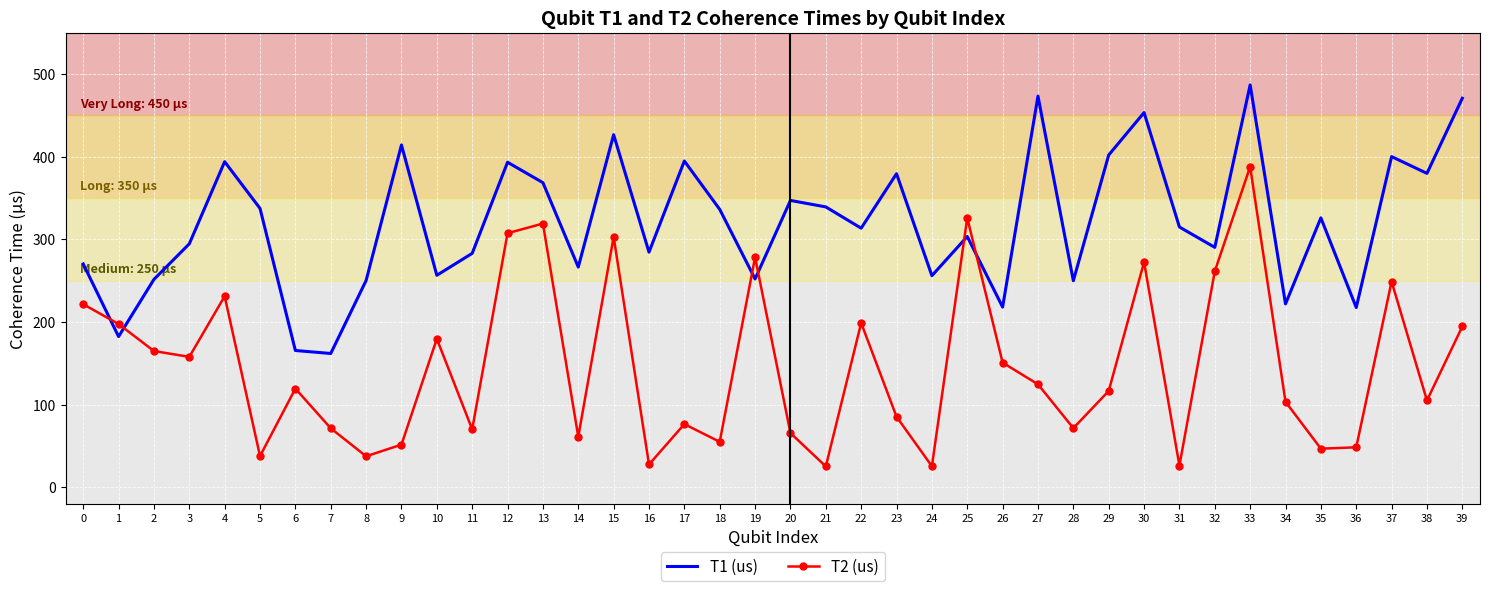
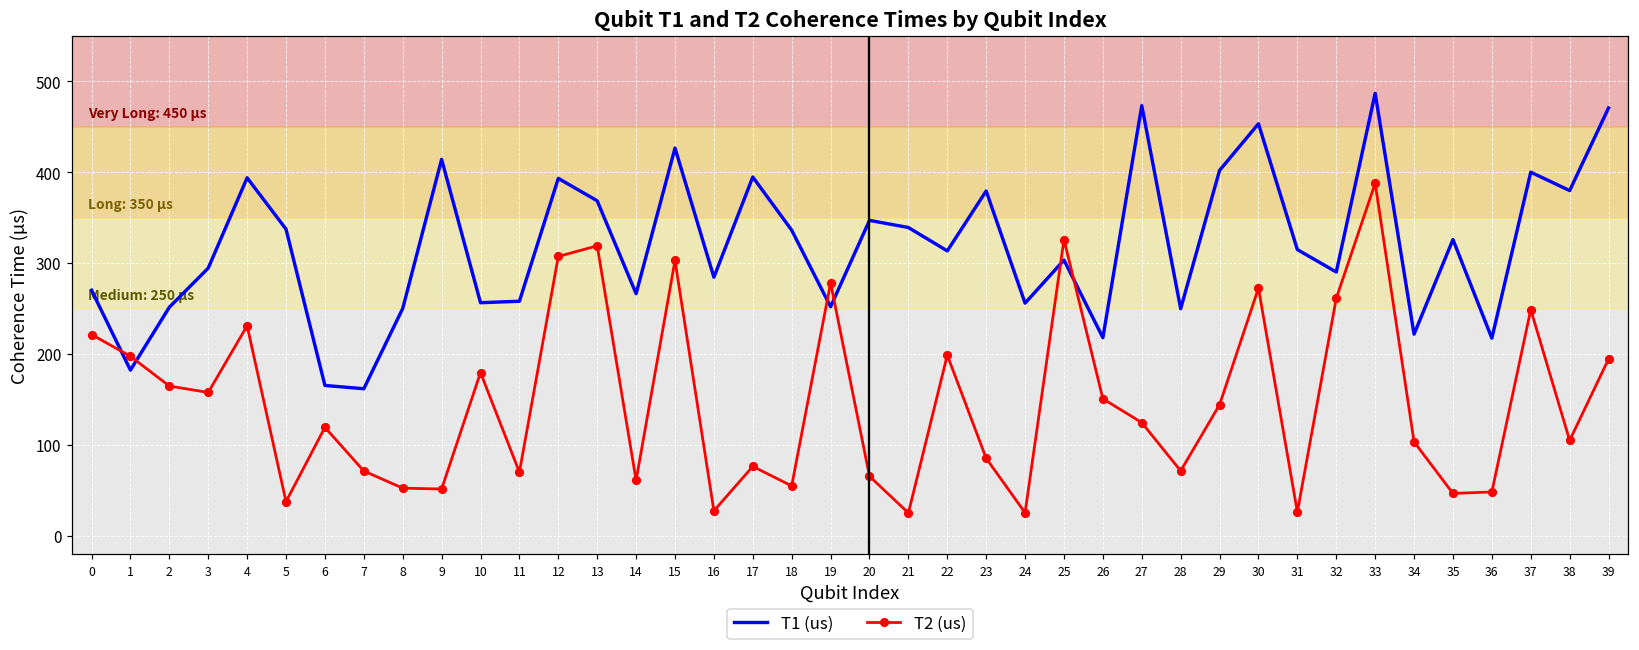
  {
    "T1 (us)": {
      "1": 180,
      "2": 250,
      "3": 290,
      "4": 390,
      "5": 340,
      "6": 170,
      "7": 160,
      "8": 250,
      "9": 410,
      "10": 260,
-     "11": 280,
+     "11": 260,
      "12": 390,
      "13": 370,
      "14": 270,
      "15": 430,
      "16": 280,
      "17": 390,
      "18": 340,
      "19": 250,
      "20": 350,
      "21": 340,
      "22": 310,
      "23": 380,
      "24": 260,
      "25": 300,
      "26": 220,
      "27": 470,
      "28": 250,
      "29": 400,
      "30": 450,
      "31": 310,
      "32": 290,
      "33": 490,
      "34": 220,
      "35": 330,
      "36": 220,
      "37": 400,
      "38": 380,
      "39": 470
    },
    "T2 (us)": {
      "0": 220,
      "1": 200,
      "2": 160,
      "3": 160,
      "4": 230,
      "5": 40,
      "6": 120,
      "7": 70,
-     "8": 40,
+     "8": 50,
      "9": 50,
      "10": 180,
      "11": 70,
      "12": 310,
      "13": 320,
      "14": 60,
      "15": 300,
      "16": 30,
      "17": 80,
      "18": 60,
      "19": 280,
      "20": 70,
      "21": 30,
      "22": 200,
      "23": 90,
      "24": 30,
      "25": 330,
      "26": 150,
      "27": 120,
      "28": 70,
-     "29": 120,
+     "29": 140,
      "30": 270,
      "31": 30,
      "32": 260,
      "33": 390,
      "34": 100,
      "35": 50,
      "36": 50,
      "37": 250,
      "38": 110,
      "39": 190
    }
  }
